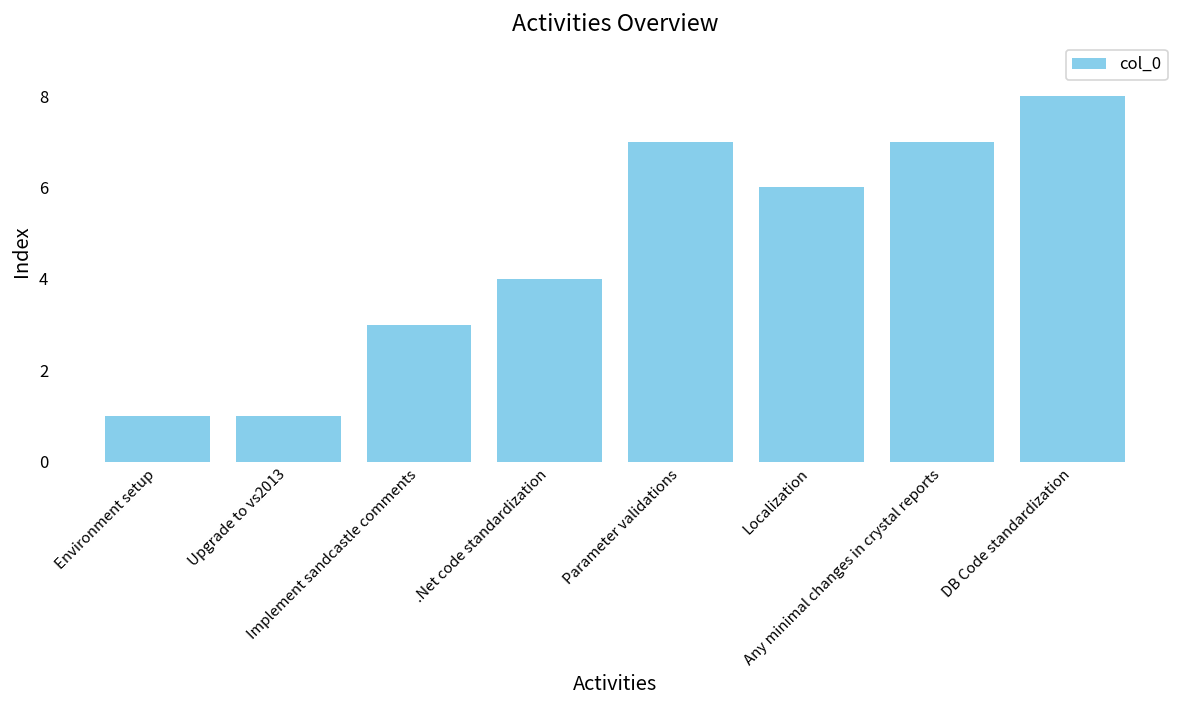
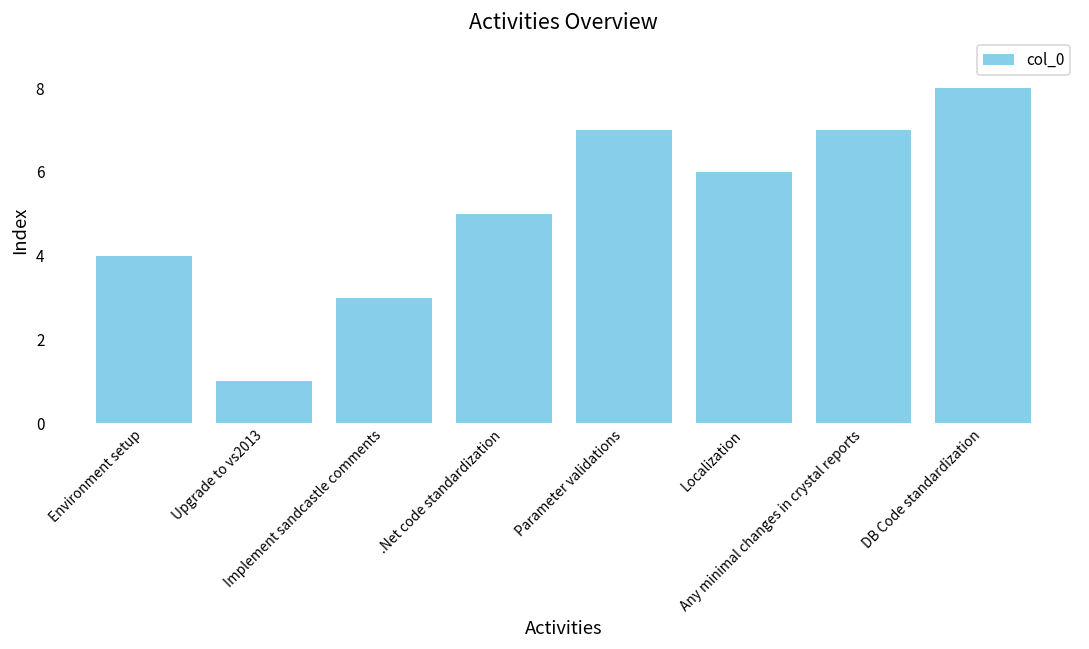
  {
-   "Environment setup": 1,
+   "Environment setup": 4,
    "Upgrade to vs2013": 1,
    "Implement sandcastle comments": 3,
-   ".Net code standardization": 4,
+   ".Net code standardization": 5,
    "Parameter validations": 7,
    "Localization": 6,
    "Any minimal changes in crystal reports": 7,
    "DB Code standardization": 8
  }
